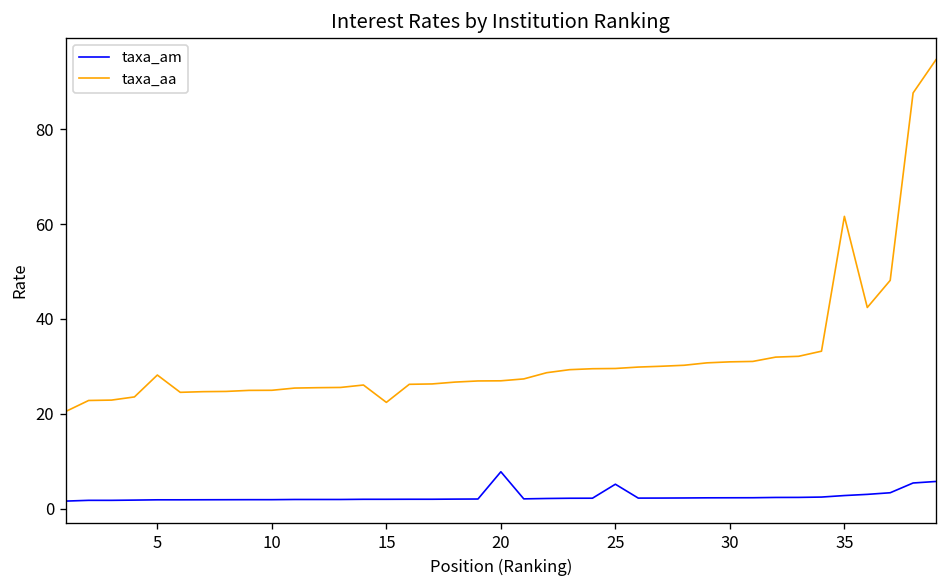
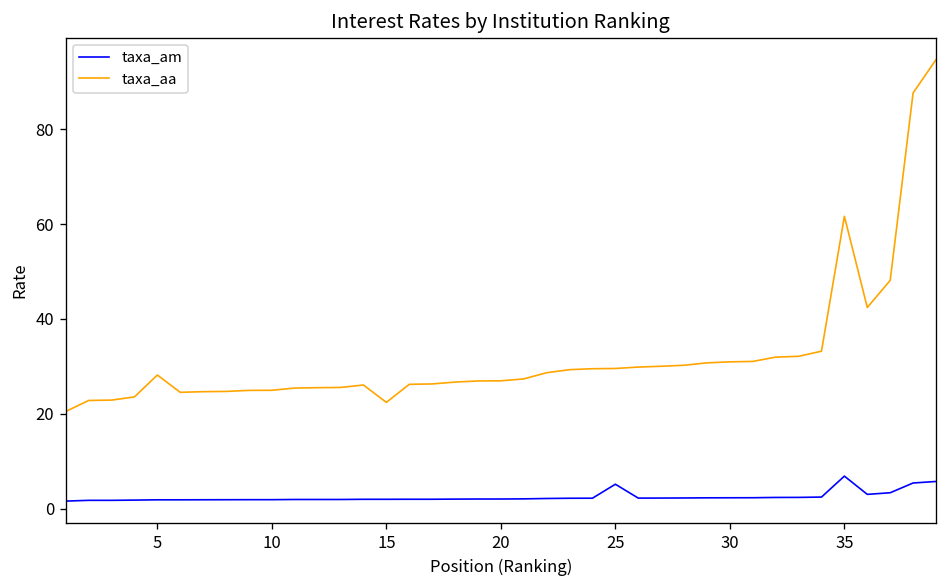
  {
    "taxa_am": {
      "5": 2,
      "10": 2,
      "15": 2,
-     "20": 8,
+     "20": 2,
      "25": 5,
      "30": 2,
-     "35": 3
+     "35": 7
    },
    "taxa_aa": {
      "5": 28,
      "10": 25,
      "15": 22,
      "20": 27,
      "25": 30,
      "30": 31,
      "35": 62
    }
  }
